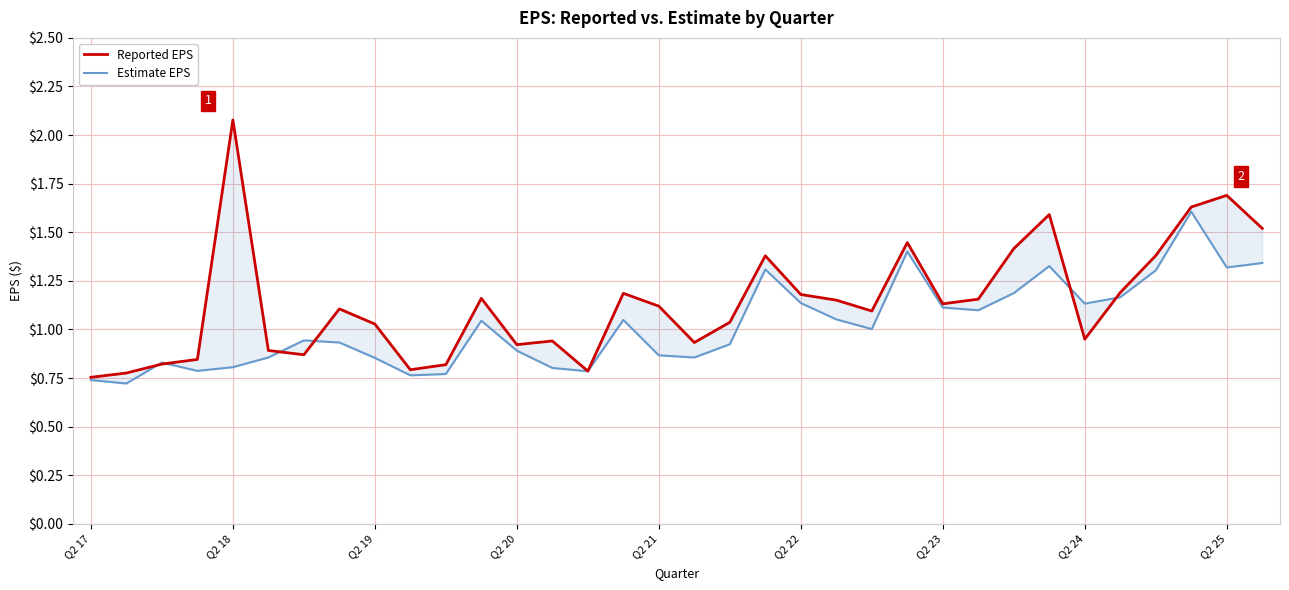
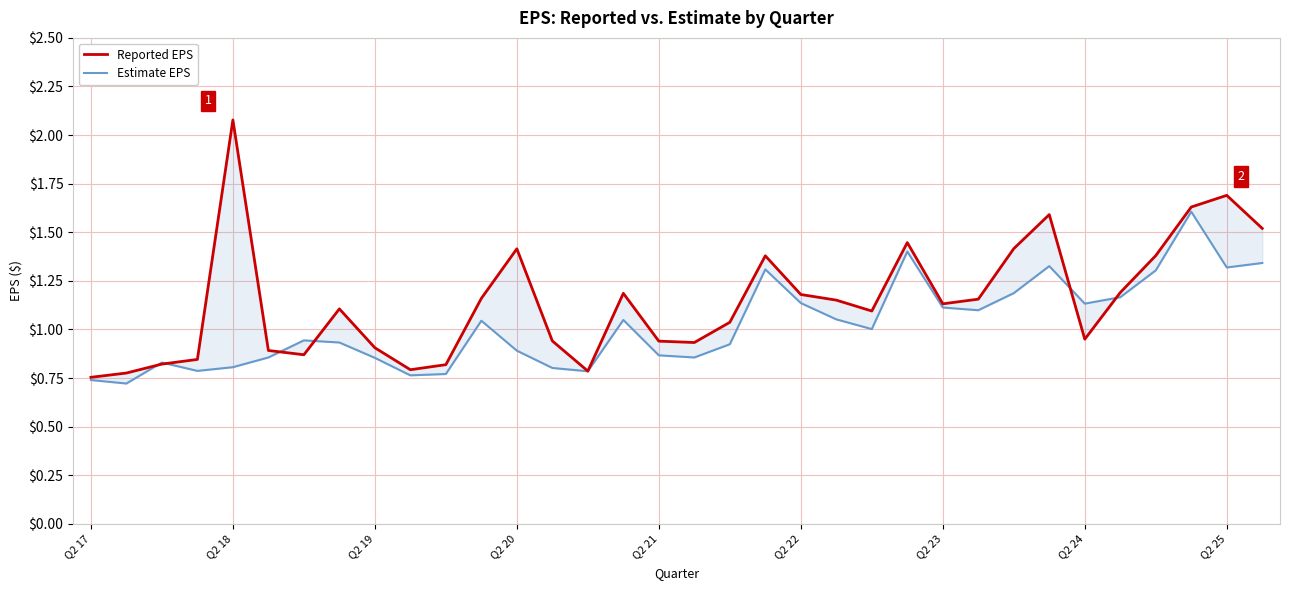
  {
    "Reported EPS": {
-     "Q2 19": "$1.03",
-     "Q2 20": "$0.92",
-     "Q2 21": "$1.12",
+     "Q2 19": "$0.91",
+     "Q2 20": "$1.42",
+     "Q2 21": "$0.94",
      "Q2 24": "$0.95"
    }
  }
